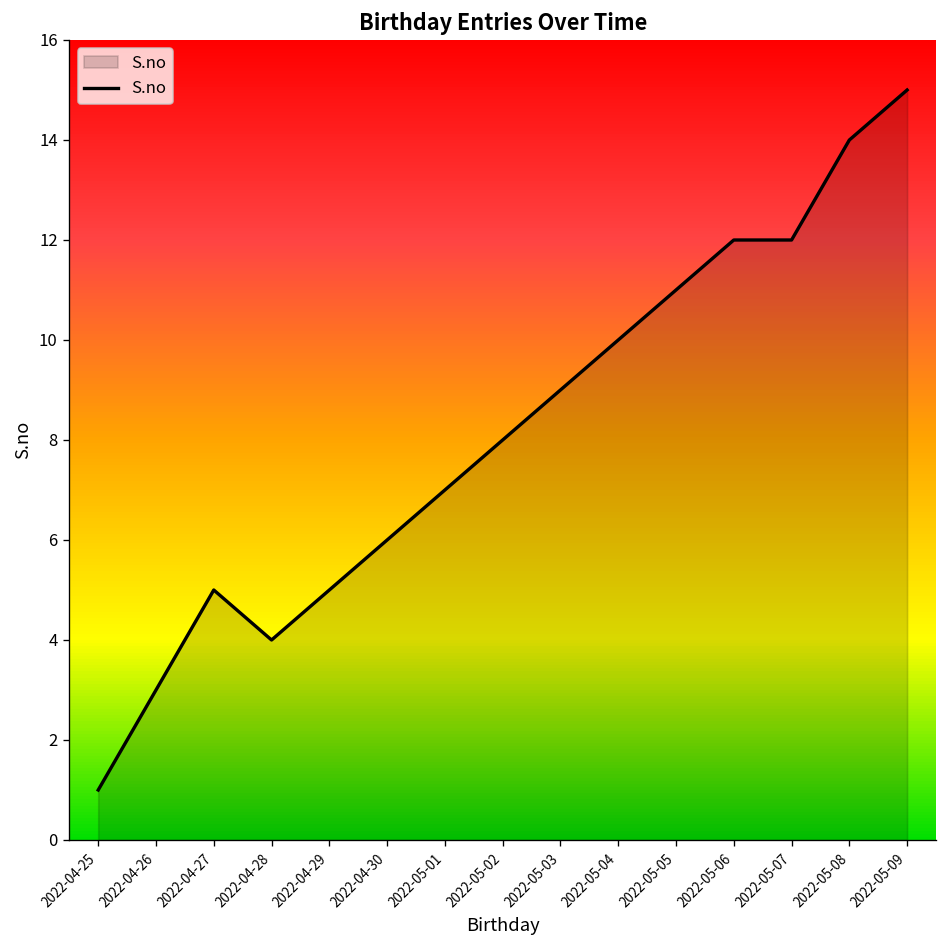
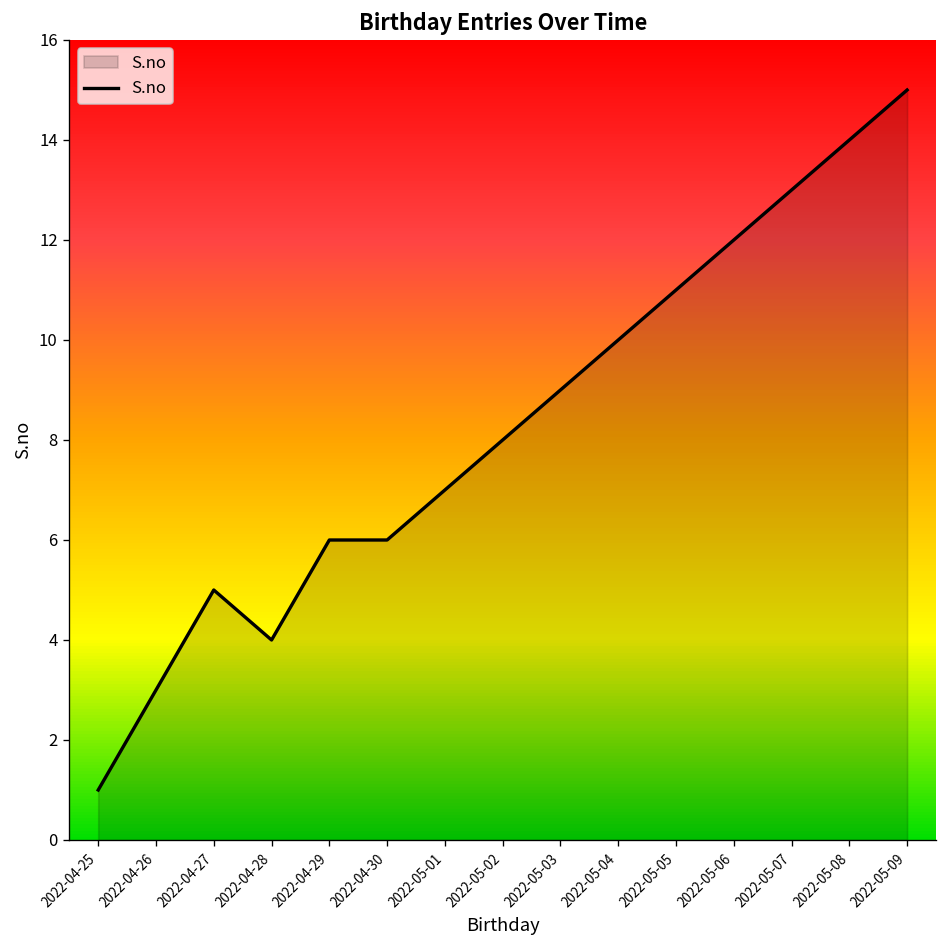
  {
    "2022-04-25": 1,
    "2022-04-26": 3,
    "2022-04-27": 5,
    "2022-04-28": 4,
-   "2022-04-29": 5,
+   "2022-04-29": 6,
    "2022-04-30": 6,
    "2022-05-01": 7,
    "2022-05-02": 8,
    "2022-05-03": 9,
    "2022-05-04": 10,
    "2022-05-05": 11,
    "2022-05-06": 12,
-   "2022-05-07": 12,
+   "2022-05-07": 13,
    "2022-05-08": 14,
    "2022-05-09": 15
  }
